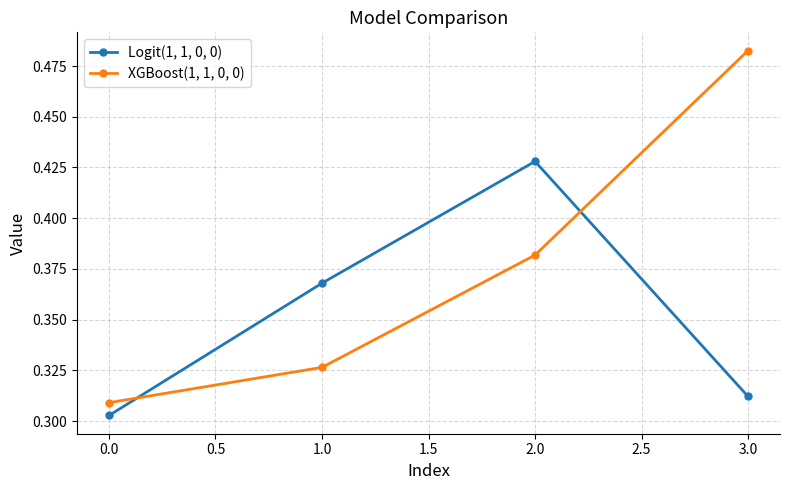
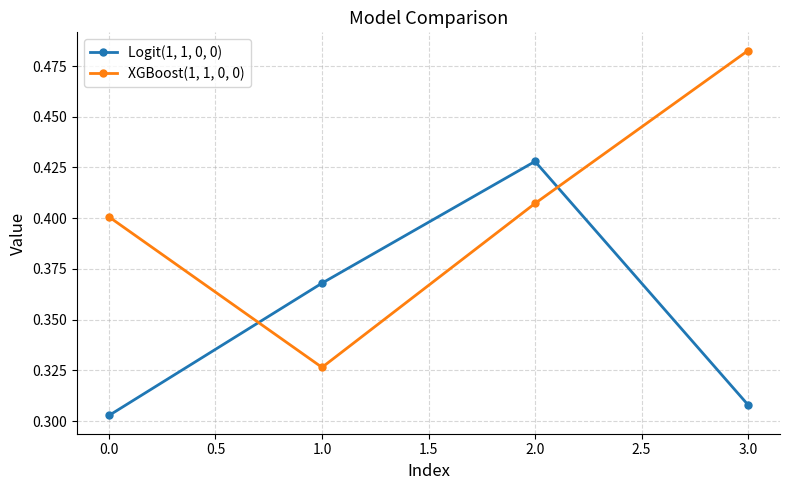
  {
    "Logit(1, 1, 0, 0)": {
      "0.0": 0.303,
      "1.0": 0.368,
      "2.0": 0.428,
-     "3.0": 0.312
+     "3.0": 0.308
    },
    "XGBoost(1, 1, 0, 0)": {
-     "0.0": 0.309,
+     "0.0": 0.401,
      "1.0": 0.326,
-     "2.0": 0.382,
+     "2.0": 0.407,
      "3.0": 0.483
    }
  }
